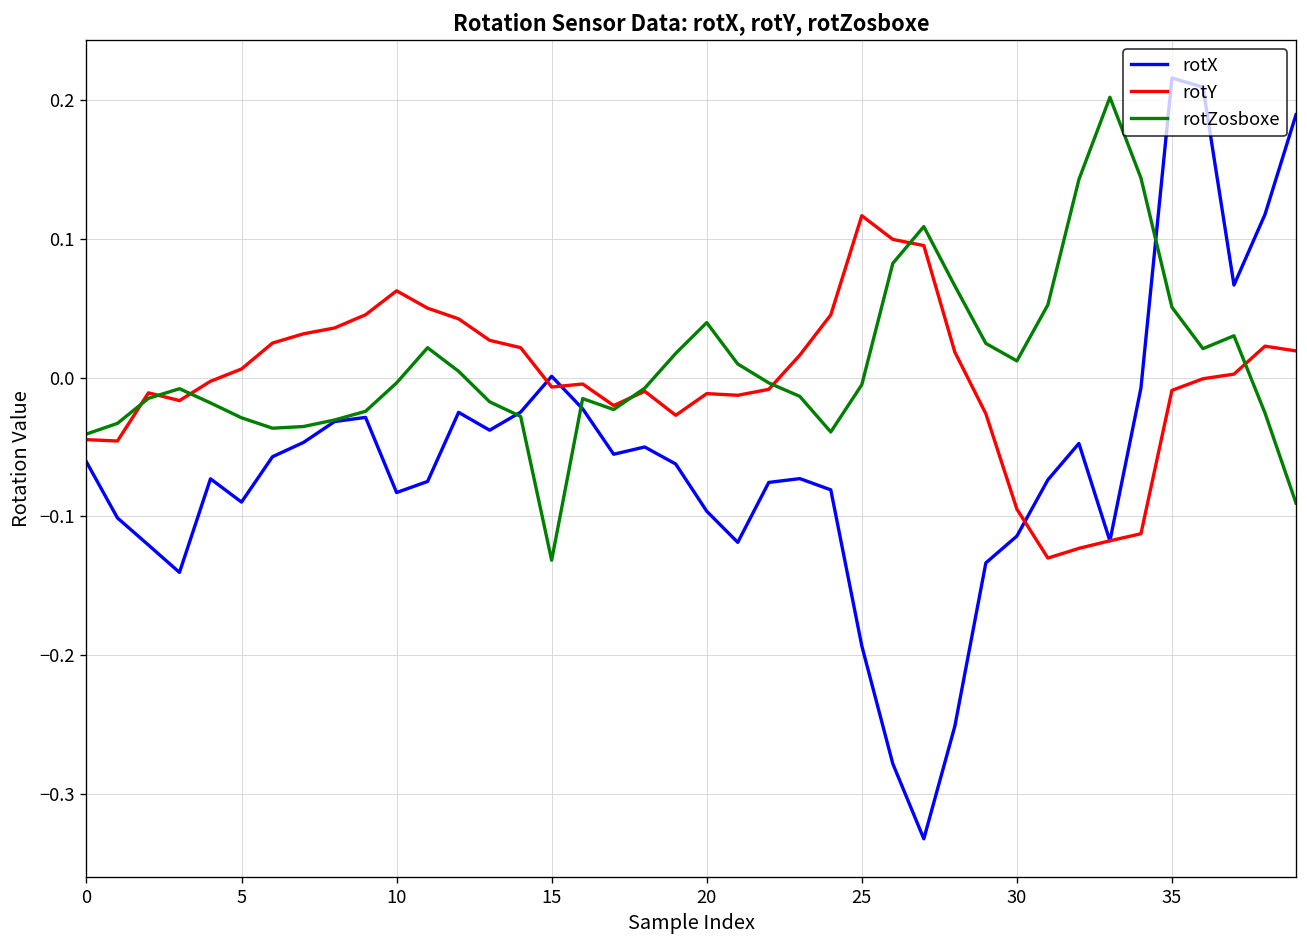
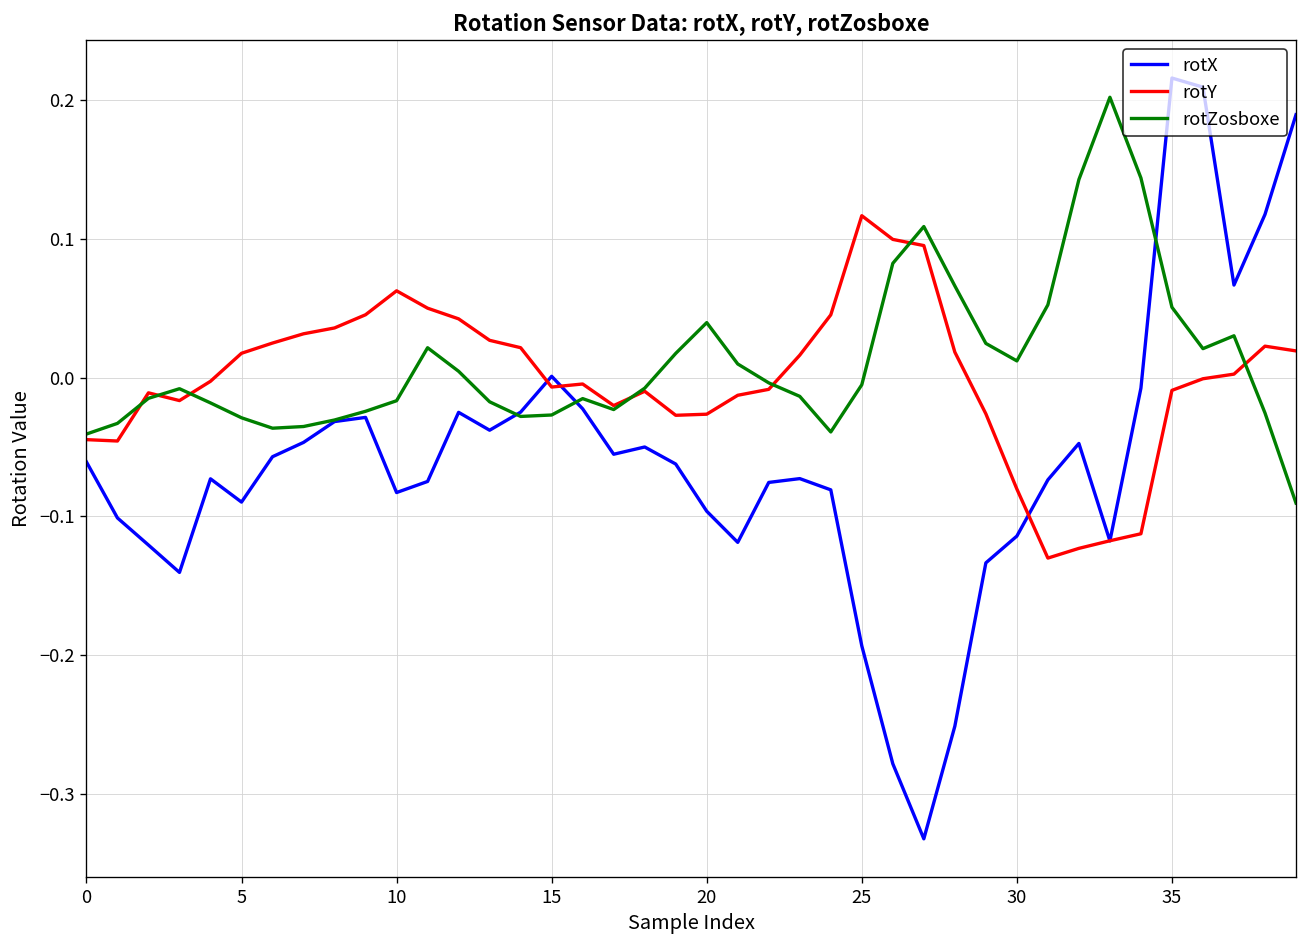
  {
    "rotX": {
      "0": -0.061,
      "5": -0.090,
      "10": -0.083,
      "15": 0.001,
      "20": -0.096,
      "25": -0.193,
      "30": -0.114
    },
    "rotY": {
      "0": -0.045,
-     "5": 0.006,
+     "5": 0.018,
      "10": 0.063,
      "15": -0.007,
-     "20": -0.011,
+     "20": -0.026,
      "25": 0.117,
-     "30": -0.095,
+     "30": -0.080,
      "35": -0.009
    },
    "rotZosboxe": {
      "0": -0.041,
      "5": -0.029,
-     "10": -0.004,
-     "15": -0.132,
+     "10": -0.017,
+     "15": -0.027,
      "20": 0.040,
      "25": -0.005,
      "30": 0.012,
      "35": 0.051
    }
  }
